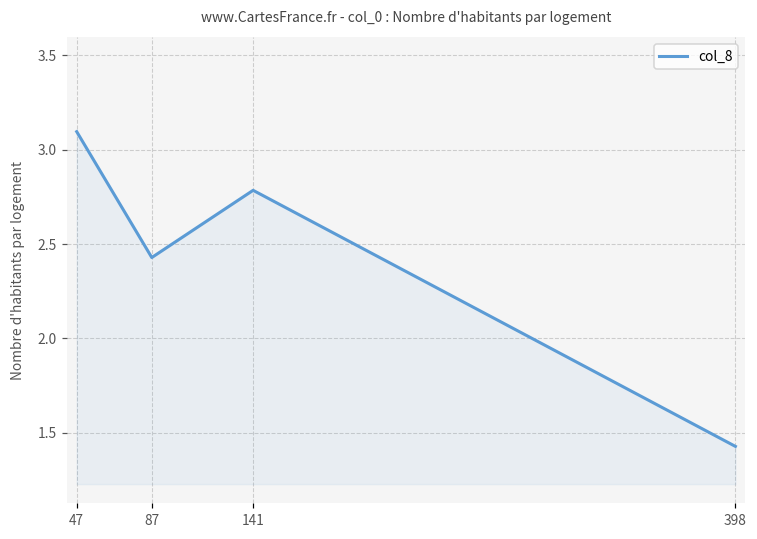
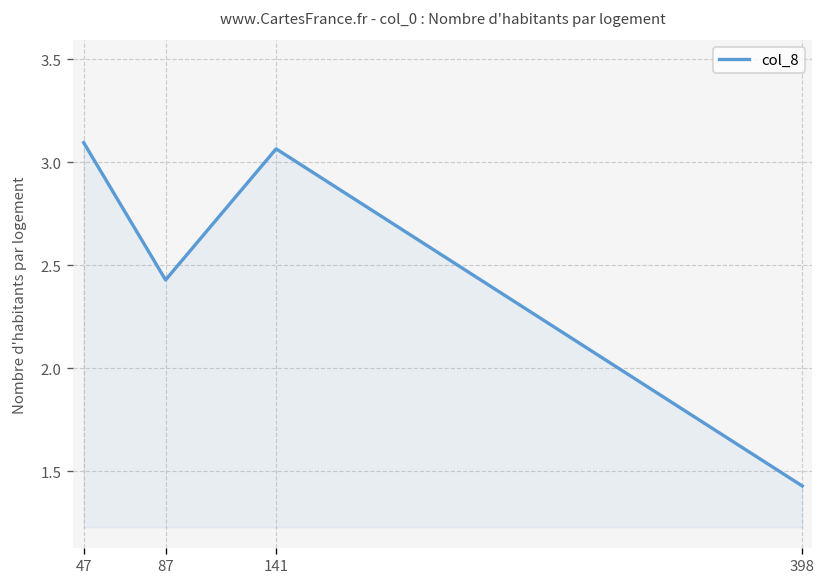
  {
    "47": 3.10,
    "87": 2.43,
-   "141": 2.78,
+   "141": 3.07,
    "398": 1.43
  }
